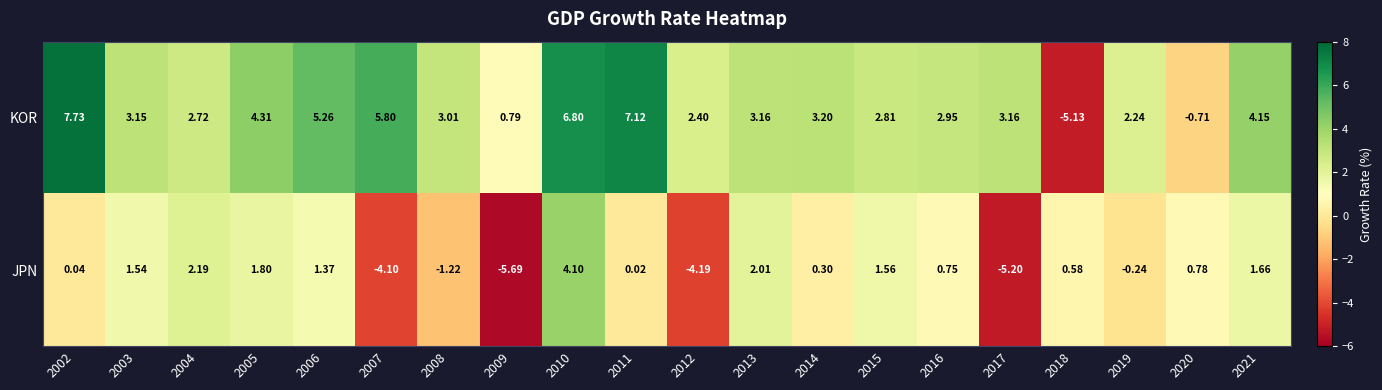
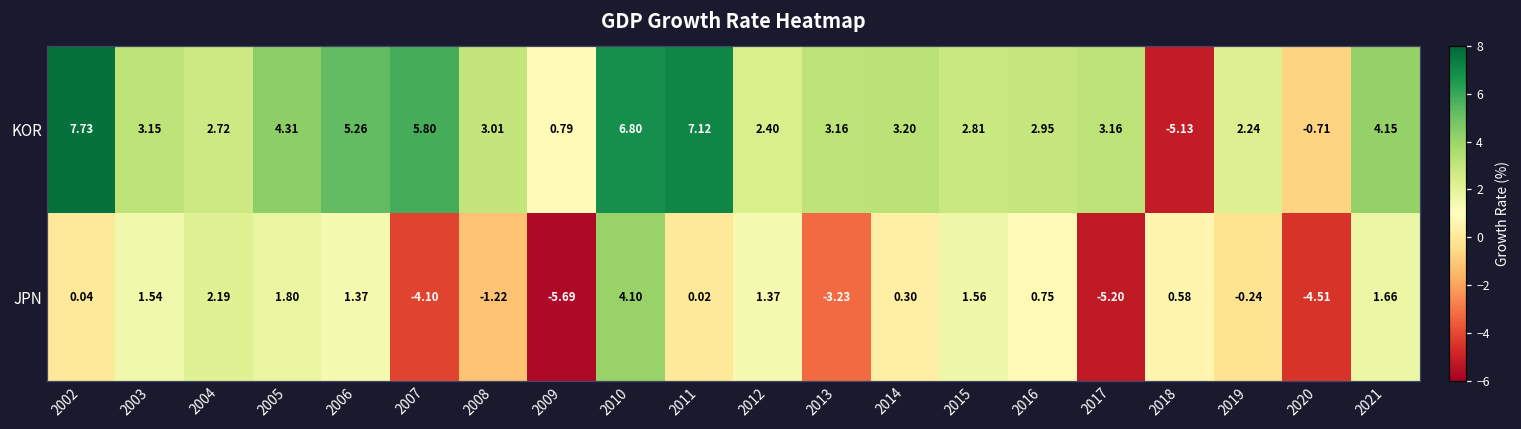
  {
    "KOR": {
      "2002": 7.73,
      "2003": 3.15,
      "2004": 2.72,
      "2005": 4.31,
      "2006": 5.26,
      "2007": 5.80,
      "2008": 3.01,
      "2009": 0.79,
      "2010": 6.80,
      "2011": 7.12,
      "2012": 2.40,
      "2013": 3.16,
      "2014": 3.20,
      "2015": 2.81,
      "2016": 2.95,
      "2017": 3.16,
      "2018": -5.13,
      "2019": 2.24,
      "2020": -0.71,
      "2021": 4.15
    },
    "JPN": {
      "2002": 0.04,
      "2003": 1.54,
      "2004": 2.19,
      "2005": 1.80,
      "2006": 1.37,
      "2007": -4.10,
      "2008": -1.22,
      "2009": -5.69,
      "2010": 4.10,
      "2011": 0.02,
-     "2012": -4.19,
-     "2013": 2.01,
+     "2012": 1.37,
+     "2013": -3.23,
      "2014": 0.30,
      "2015": 1.56,
      "2016": 0.75,
      "2017": -5.20,
      "2018": 0.58,
      "2019": -0.24,
-     "2020": 0.78,
+     "2020": -4.51,
      "2021": 1.66
    }
  }
